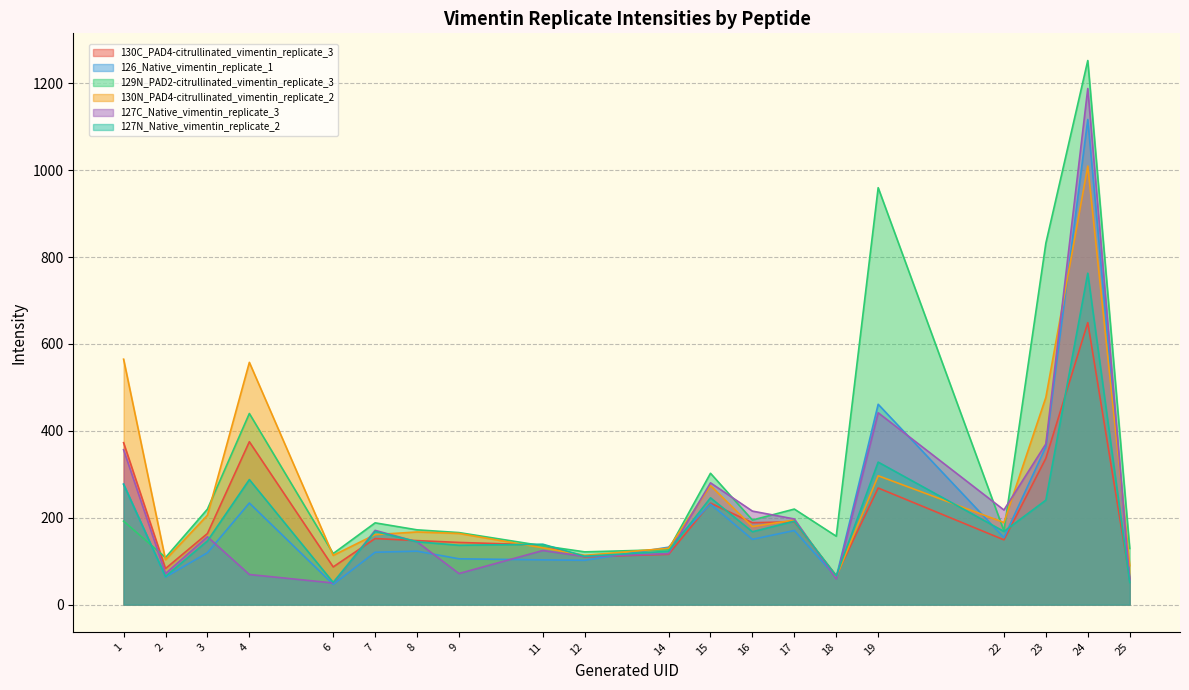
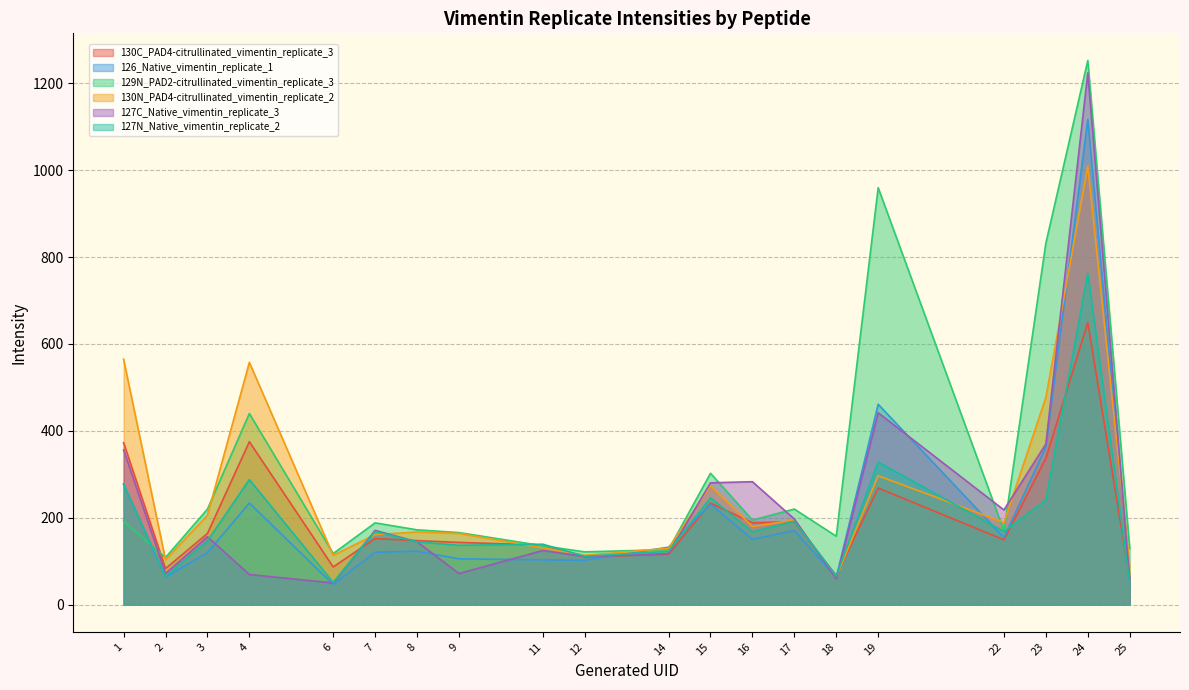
  {
    "130C_PAD4-citrullinated_vimentin_replicate_3": {
      "1": 370,
      "2": 80,
      "3": 160,
      "4": 370,
      "6": 90,
      "7": 150,
      "9": 140,
      "16": 190,
      "19": 270,
      "23": 340,
      "24": 650
    },
    "130N_PAD4-citrullinated_vimentin_replicate_2": {
      "1": 560,
      "3": 210,
      "4": 560,
      "7": 160,
      "15": 270,
      "16": 180,
      "19": 300,
      "22": 190,
      "23": 480,
      "24": 1010,
      "25": 90
    },
    "127C_Native_vimentin_replicate_3": {
      "1": 360,
      "2": 70,
      "3": 160,
      "4": 70,
      "9": 70,
      "11": 120,
      "15": 280,
-     "16": 220,
+     "16": 280,
      "19": 440,
      "22": 220,
      "23": 370,
-     "24": 1190
+     "24": 1220
    }
  }
